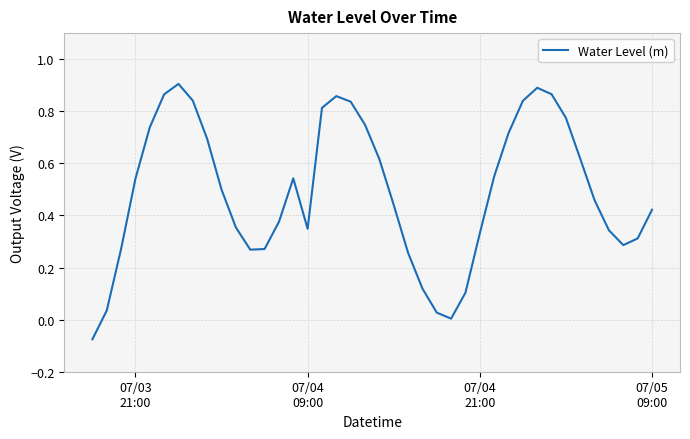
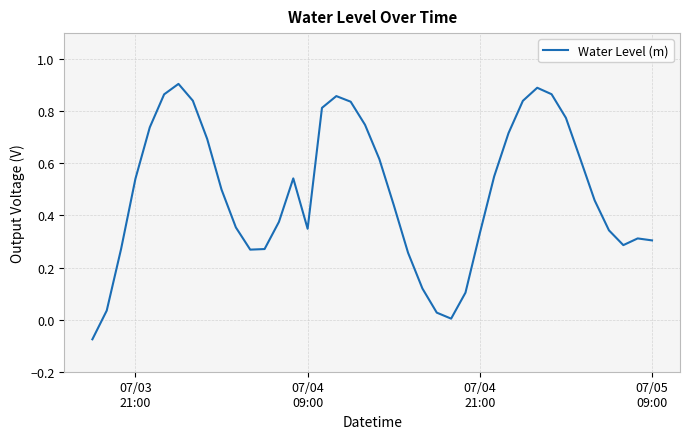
  {
    "07/03 21:00": 0.54,
    "07/04 09:00": 0.35,
    "07/04 21:00": 0.33,
-   "07/05 09:00": 0.42
+   "07/05 09:00": 0.30
  }
